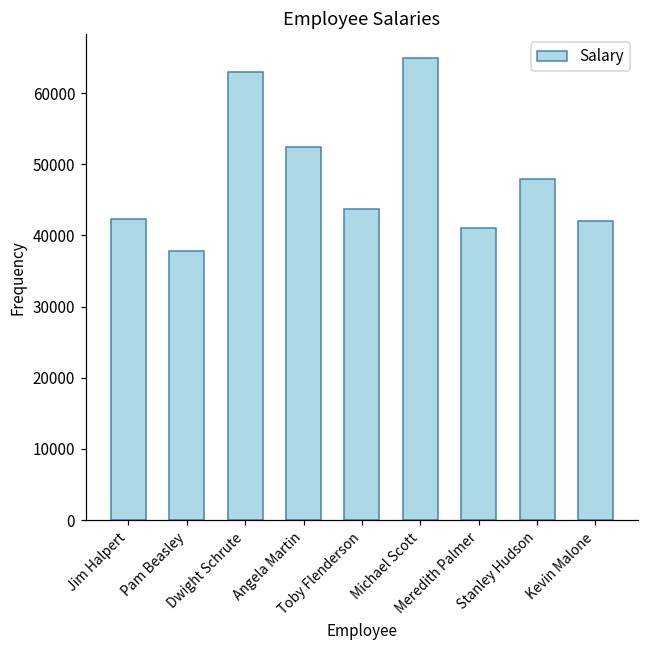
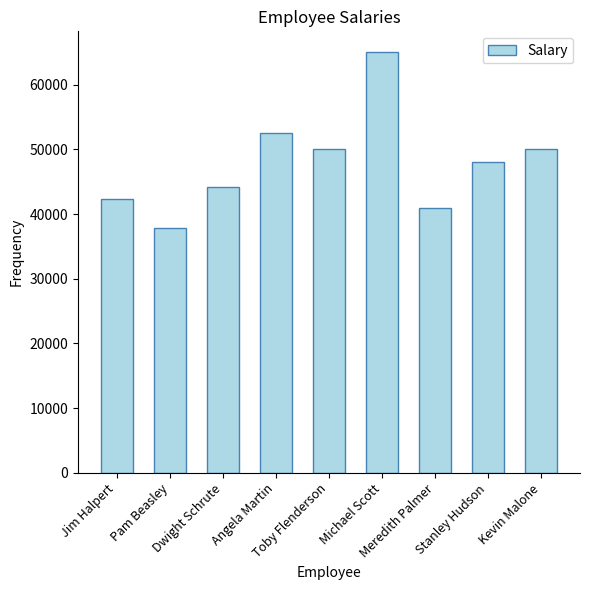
  {
    "Jim Halpert": 42000,
    "Pam Beasley": 38000,
-   "Dwight Schrute": 63000,
+   "Dwight Schrute": 44000,
    "Angela Martin": 52000,
-   "Toby Flenderson": 44000,
+   "Toby Flenderson": 50000,
    "Michael Scott": 65000,
    "Meredith Palmer": 41000,
    "Stanley Hudson": 48000,
-   "Kevin Malone": 42000
+   "Kevin Malone": 50000
  }
